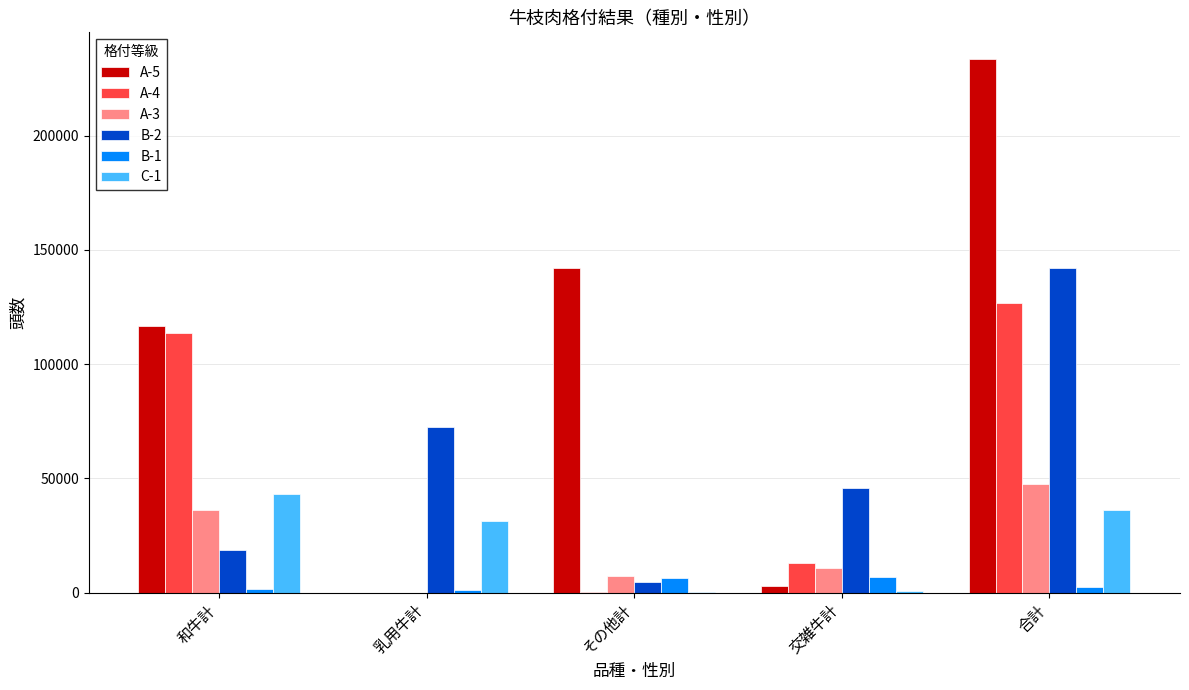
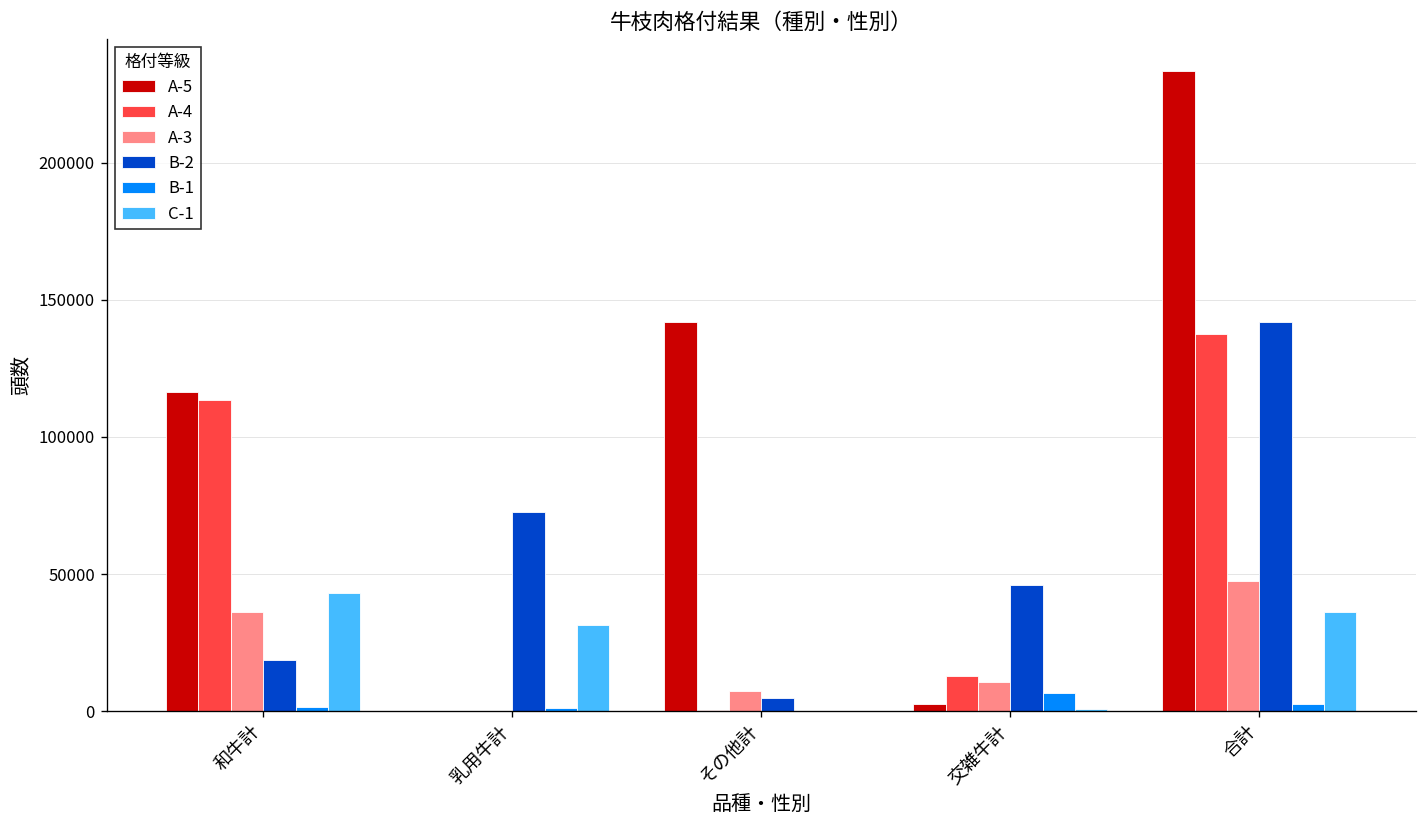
  {
    "A-5": {
      "和牛計": 117000,
      "乳用牛計": 0,
      "その他計": 142000,
      "交雑牛計": 3000,
      "合計": 234000
    },
    "A-4": {
      "和牛計": 113000,
      "交雑牛計": 13000,
-     "合計": 127000
+     "合計": 138000
    },
    "A-3": {
      "和牛計": 36000,
      "その他計": 7000,
      "交雑牛計": 11000,
      "合計": 48000
    },
    "B-2": {
      "和牛計": 19000,
      "乳用牛計": 72000,
      "その他計": 5000,
      "交雑牛計": 46000,
      "合計": 142000
    },
    "B-1": {
      "和牛計": 1000,
-     "その他計": 6000,
+     "その他計": 0,
      "交雑牛計": 7000,
      "合計": 3000
    },
    "C-1": {
      "和牛計": 43000,
      "乳用牛計": 31000,
      "合計": 36000
    }
  }
